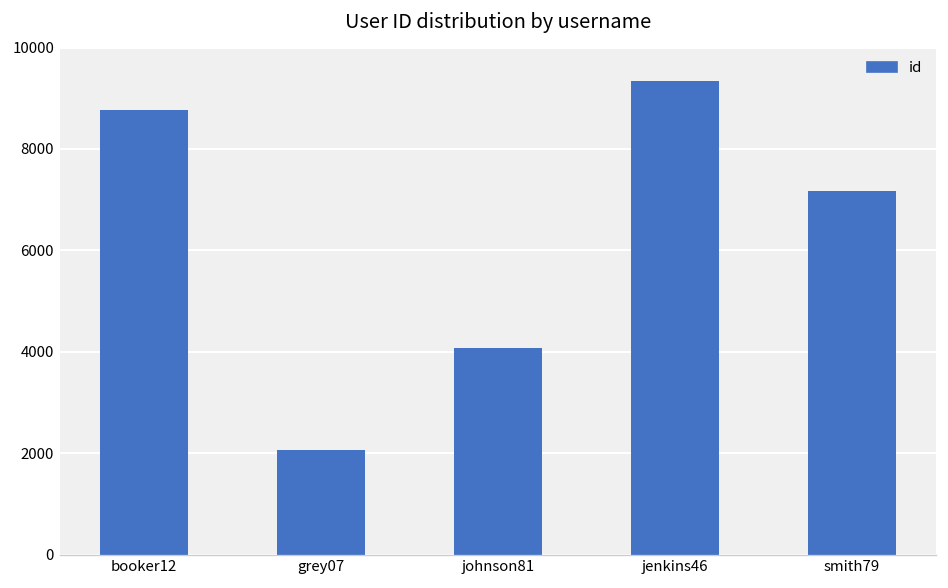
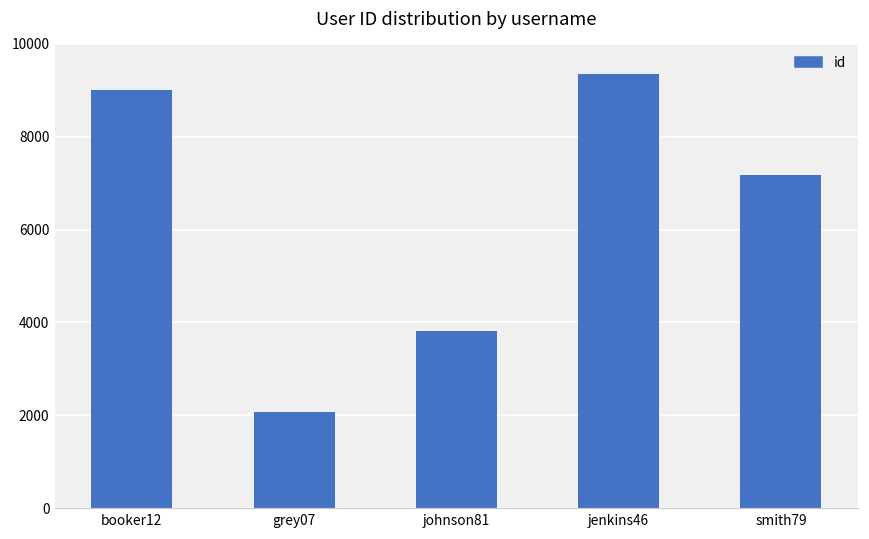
  {
-   "booker12": 8800,
+   "booker12": 9000,
    "grey07": 2100,
-   "johnson81": 4100,
+   "johnson81": 3800,
    "jenkins46": 9300,
    "smith79": 7200
  }
